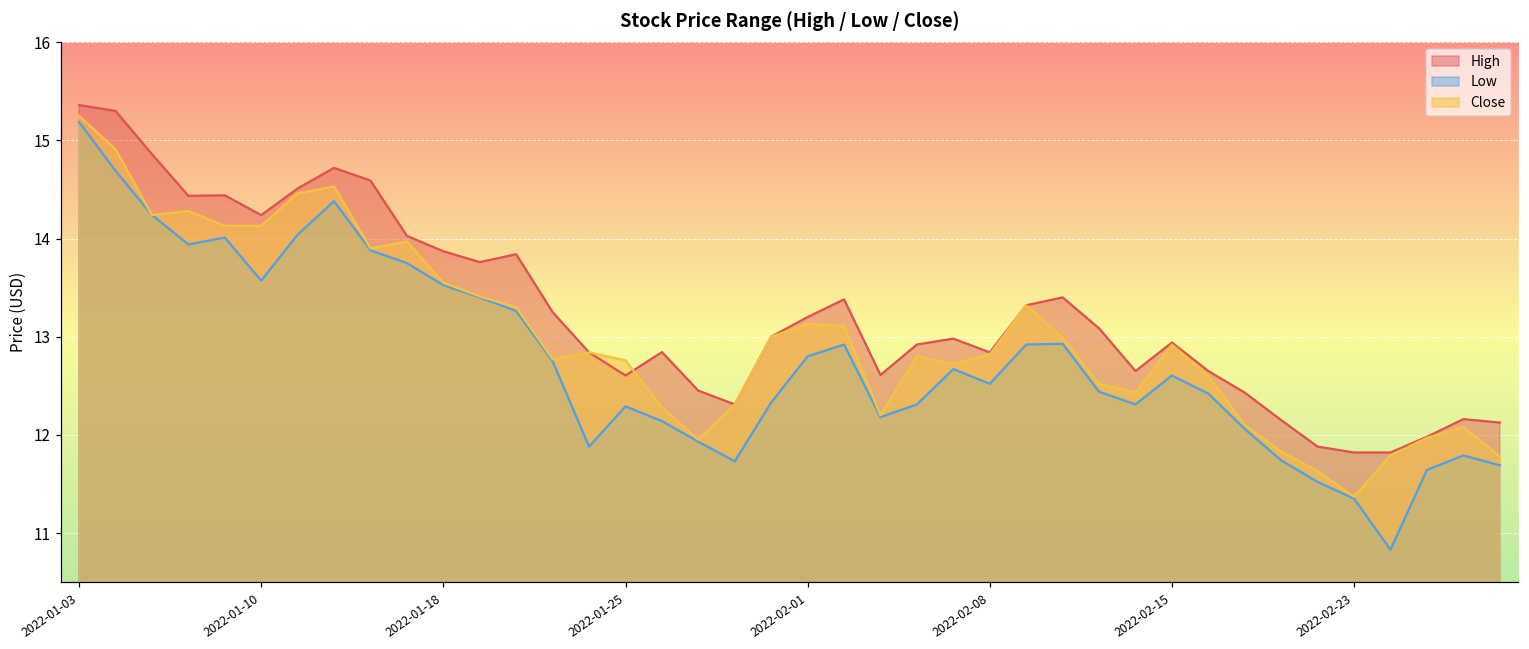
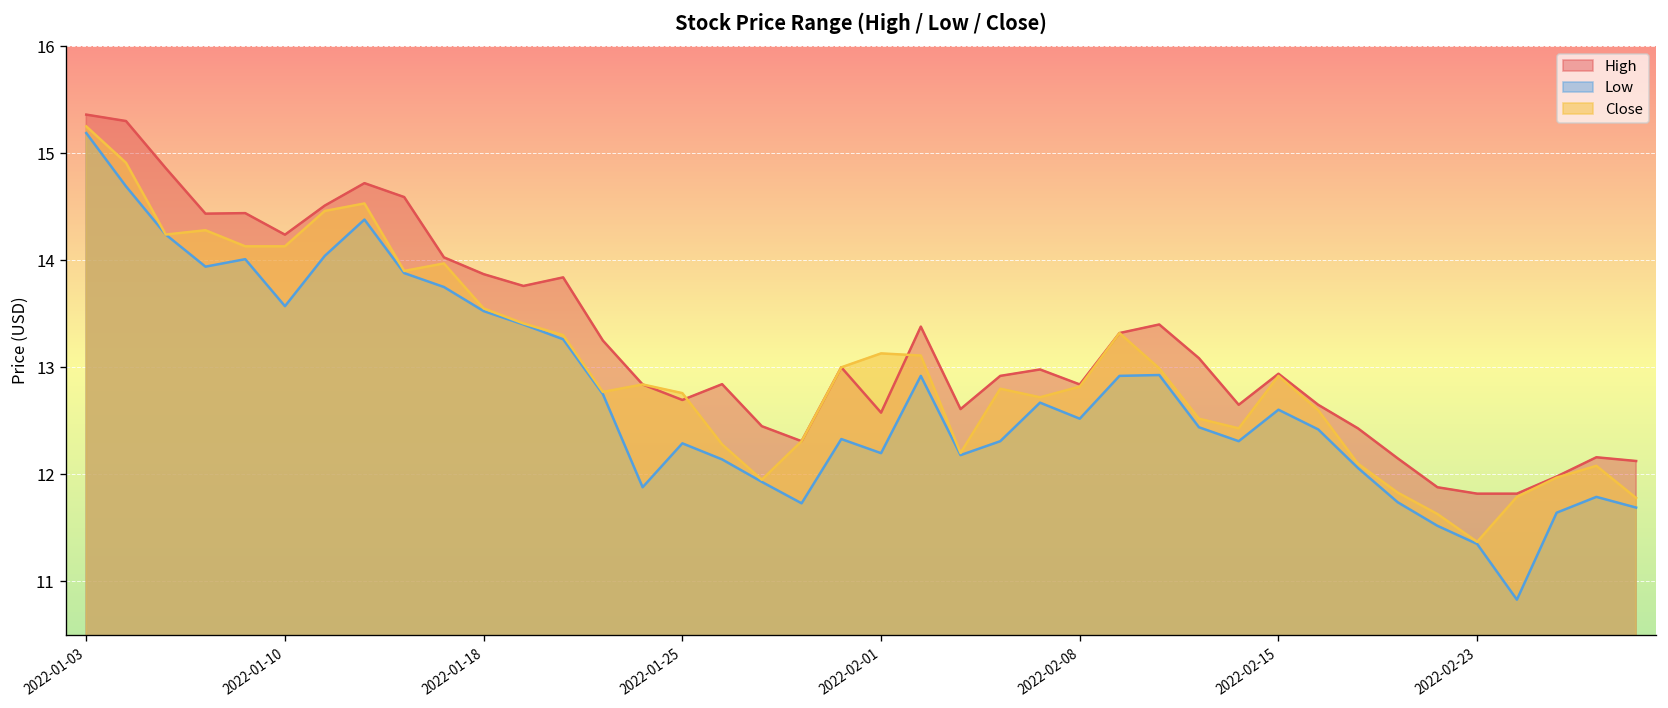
  {
    "High": {
      "2022-01-03": 15.4,
      "2022-01-10": 14.2,
      "2022-01-18": 13.9,
-     "2022-01-25": 12.6,
-     "2022-02-01": 13.2,
+     "2022-01-25": 12.7,
+     "2022-02-01": 12.6,
      "2022-02-23": 11.8
    },
    "Low": {
      "2022-01-03": 15.2,
      "2022-01-10": 13.6,
      "2022-01-25": 12.3,
-     "2022-02-01": 12.8,
+     "2022-02-01": 12.2,
      "2022-02-08": 12.5,
      "2022-02-15": 12.6
    },
    "Close": {
      "2022-01-03": 15.3,
      "2022-01-10": 14.1,
      "2022-01-25": 12.8,
      "2022-02-01": 13.1
    }
  }
